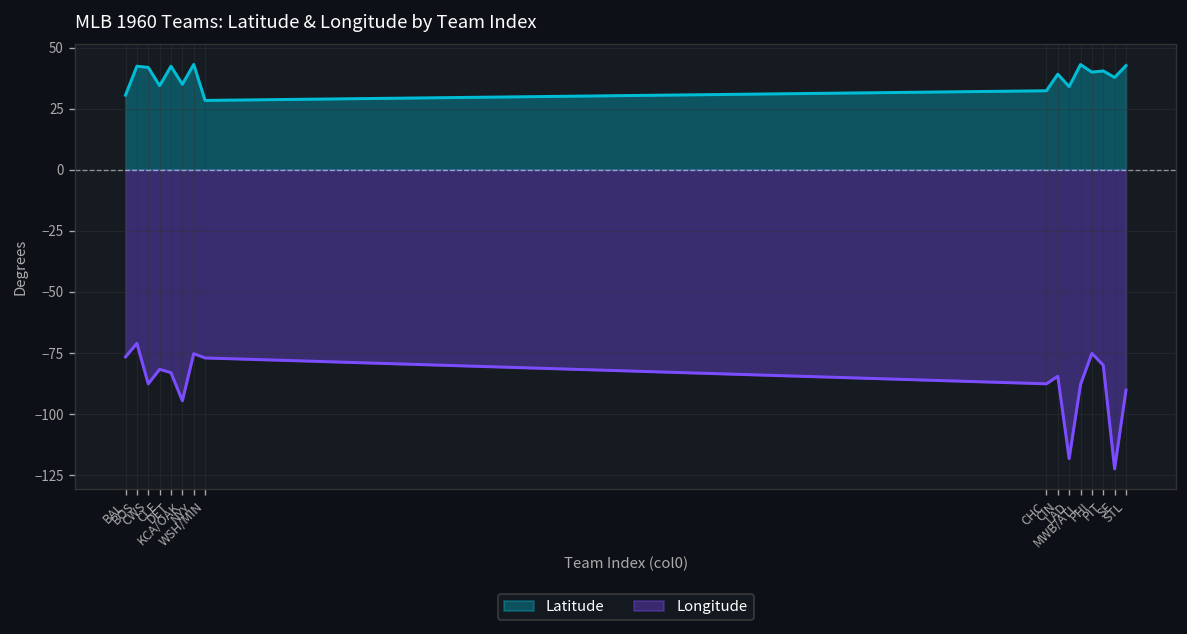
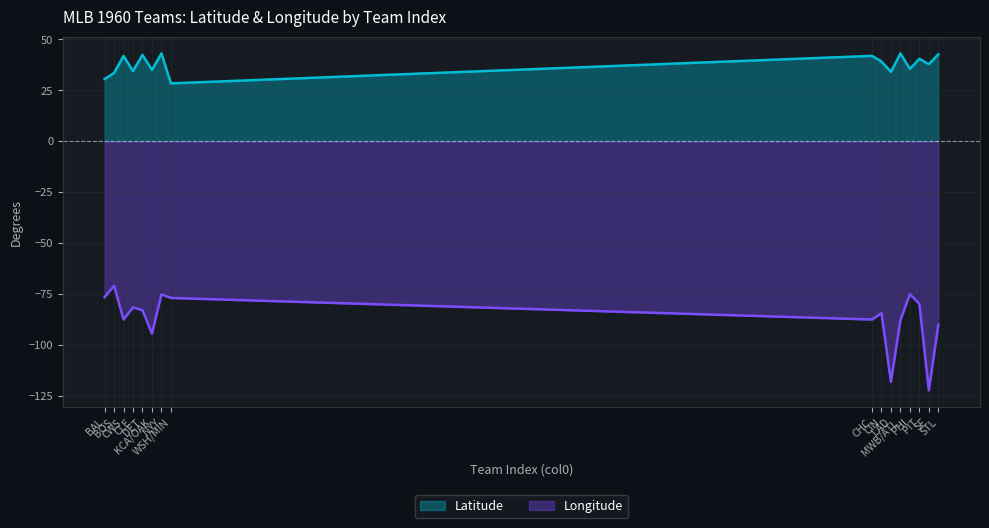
  {
    "Latitude": {
      "BAL": 31,
-     "BOS": 42,
+     "BOS": 33,
      "CWS": 42,
      "CLE": 34,
      "DET": 42,
      "KCA/OAK": 35,
      "NYY": 43,
      "WSH/MIN": 28,
-     "CHC": 32,
+     "CHC": 42,
      "CIN": 39,
      "LAD": 34,
      "MWB/ATL": 43,
-     "PHI": 40,
+     "PHI": 35,
      "PIT": 40,
      "SF": 38,
      "STL": 43
    }
  }
